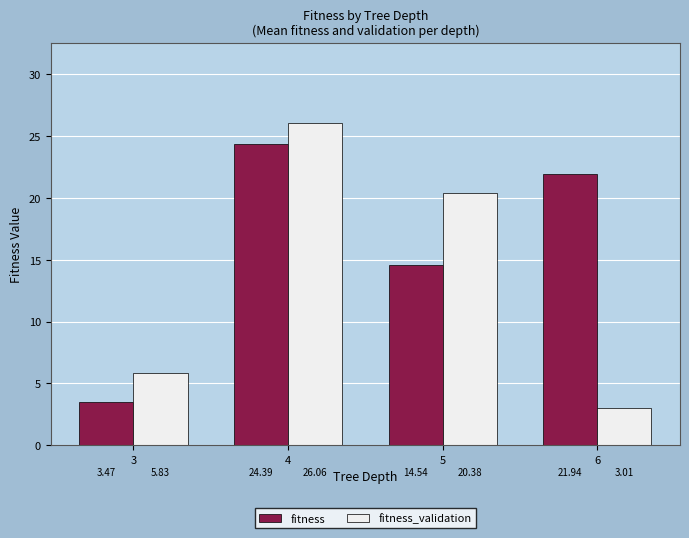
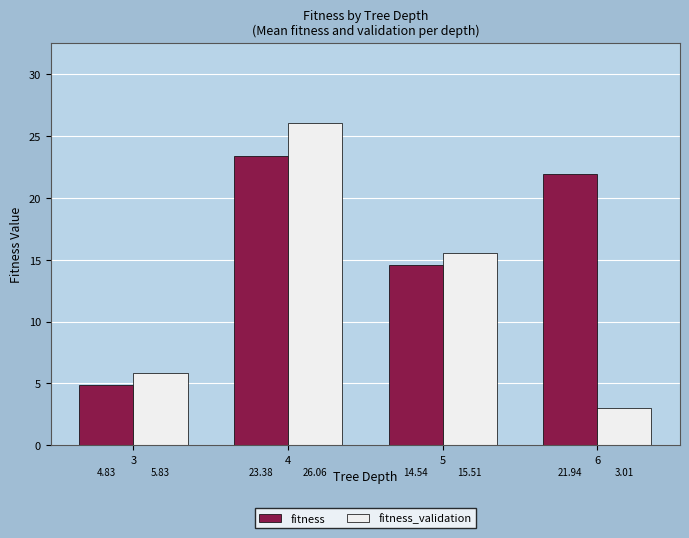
  {
    "fitness": {
-     "3": 3.47,
-     "4": 24.39
+     "3": 4.83,
+     "4": 23.38
    },
    "fitness_validation": {
-     "5": 20.38
+     "5": 15.51
    }
  }
